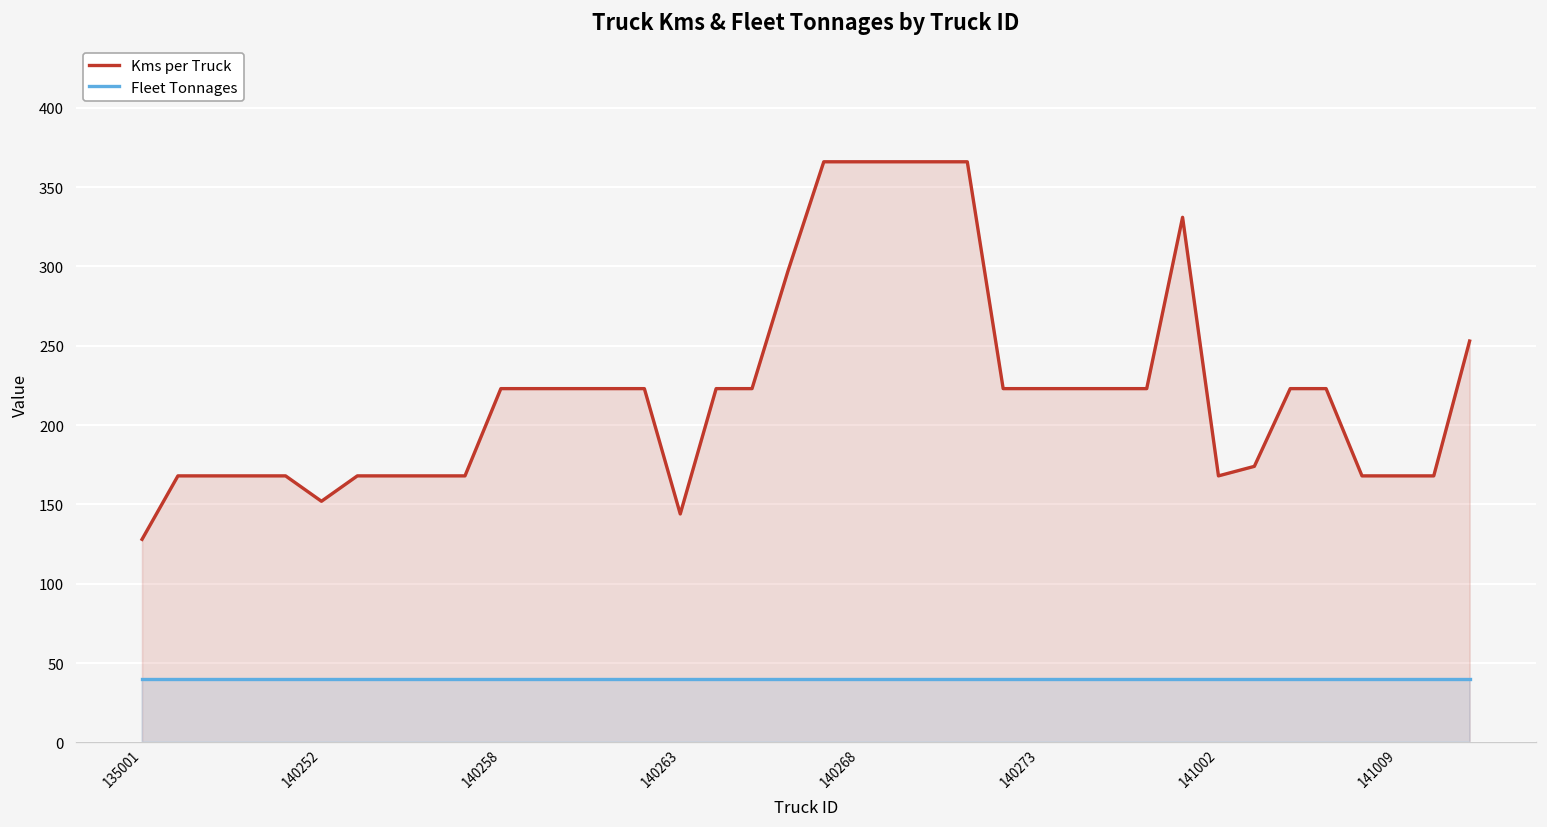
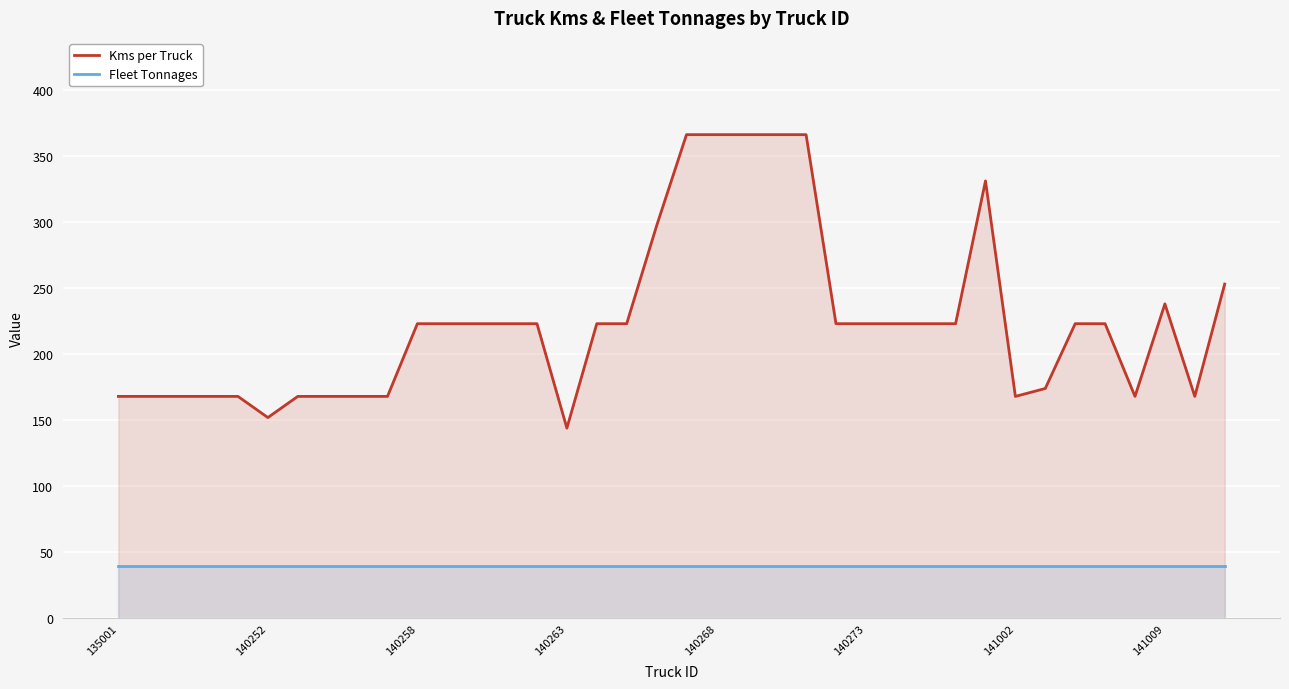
  {
    "Kms per Truck": {
-     "135001": 128,
+     "135001": 168,
      "140252": 152,
      "140258": 223,
      "140263": 144,
      "140268": 366,
      "140273": 223,
      "141002": 168,
-     "141009": 168
+     "141009": 238
    },
    "Fleet Tonnages": {
      "135001": 40,
      "140252": 40,
      "140258": 40,
      "140263": 40,
      "140268": 40,
      "140273": 40,
      "141002": 40,
      "141009": 40
    }
  }
